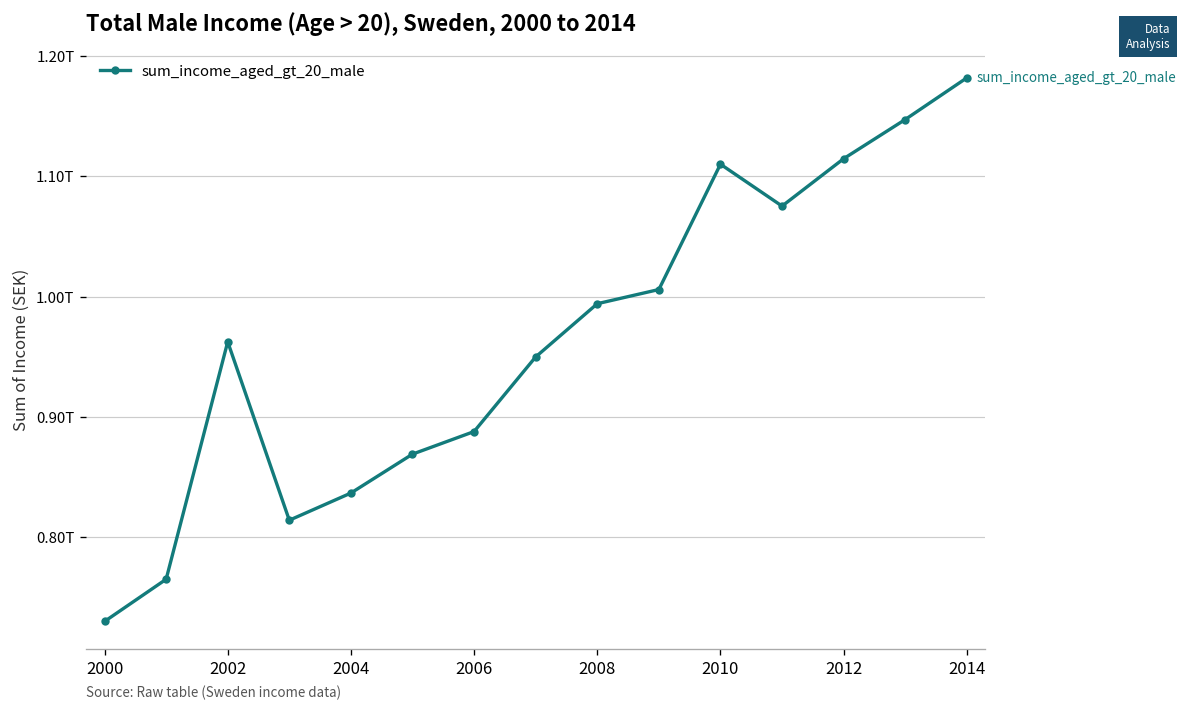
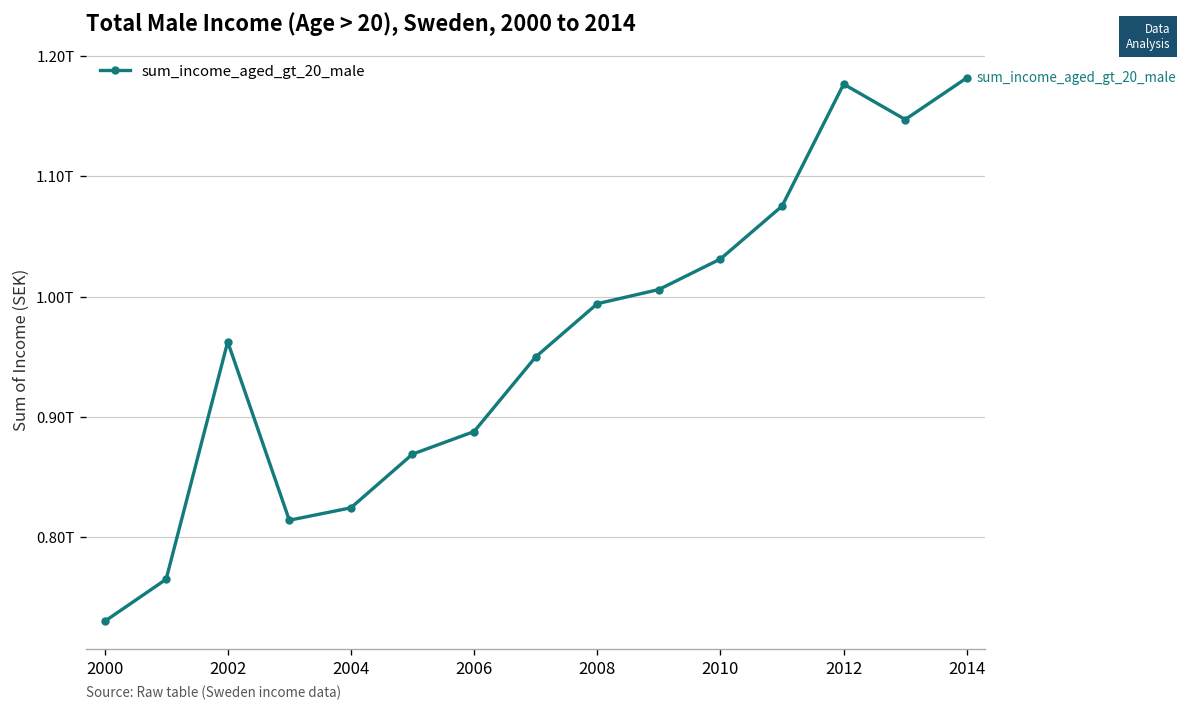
  {
    "2000": "0.730T",
    "2002": "0.962T",
-   "2004": "0.836T",
+   "2004": "0.824T",
    "2006": "0.888T",
    "2008": "0.994T",
-   "2010": "1.110T",
-   "2012": "1.115T"
+   "2010": "1.031T",
+   "2012": "1.177T"
  }
